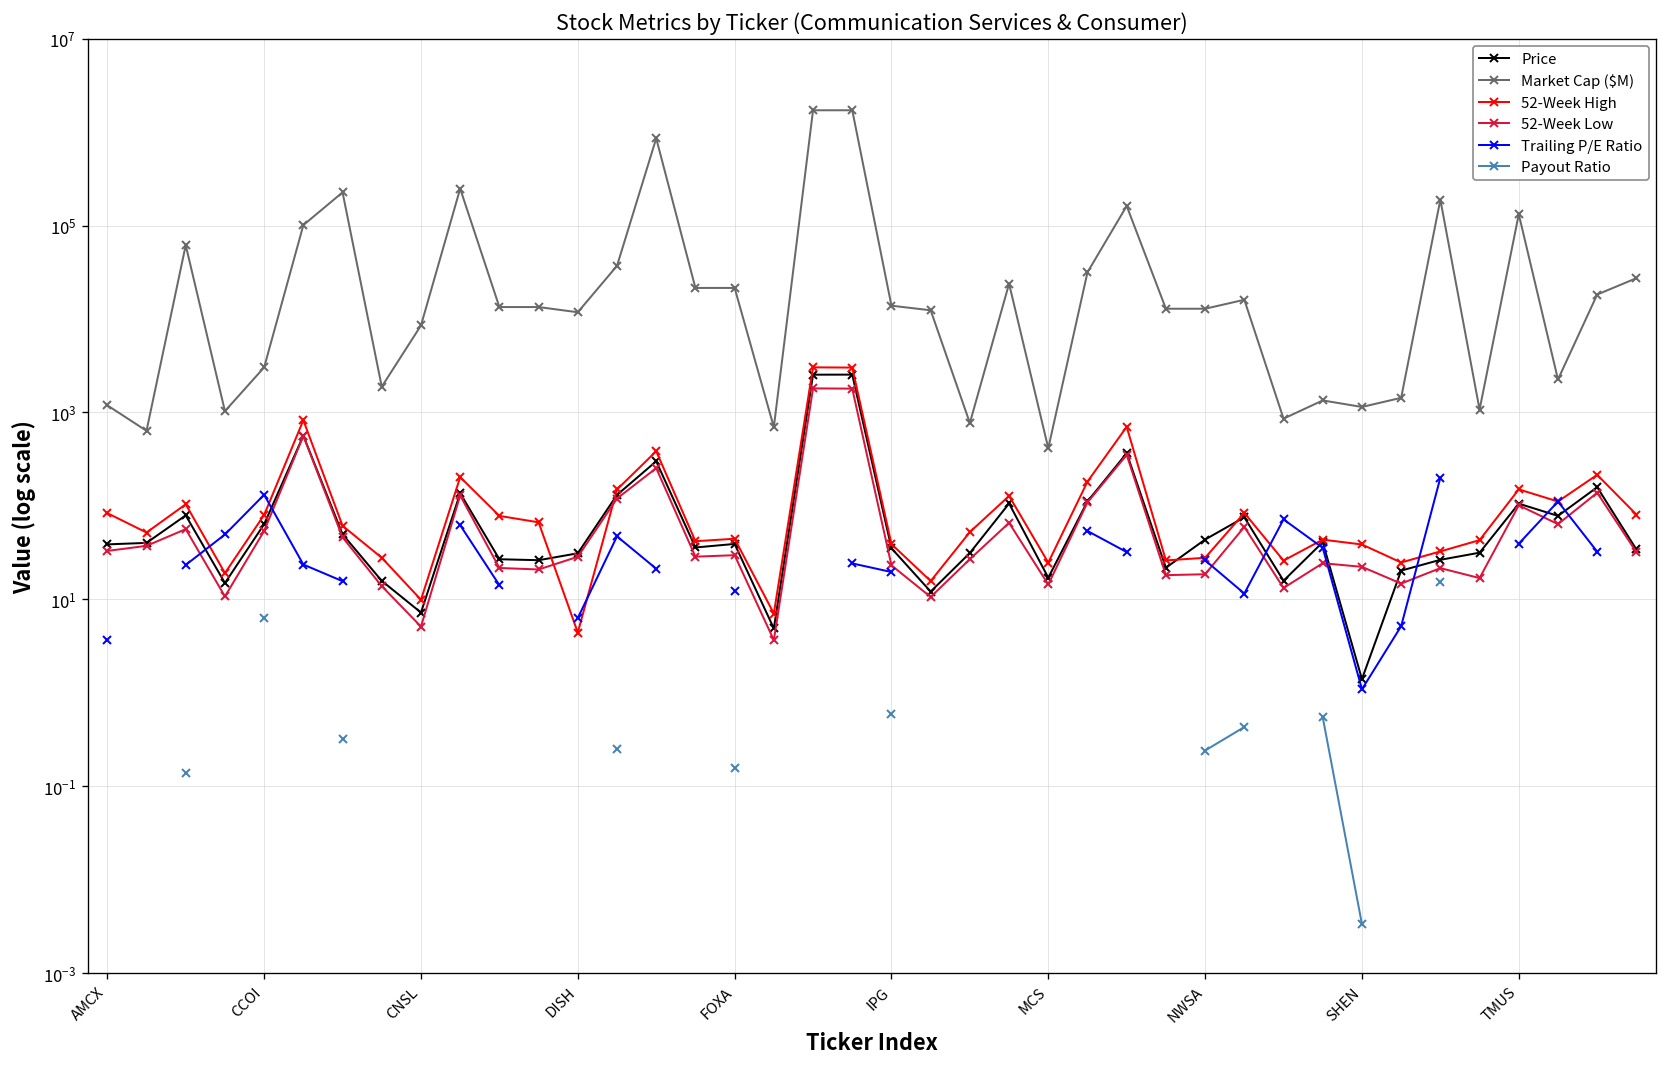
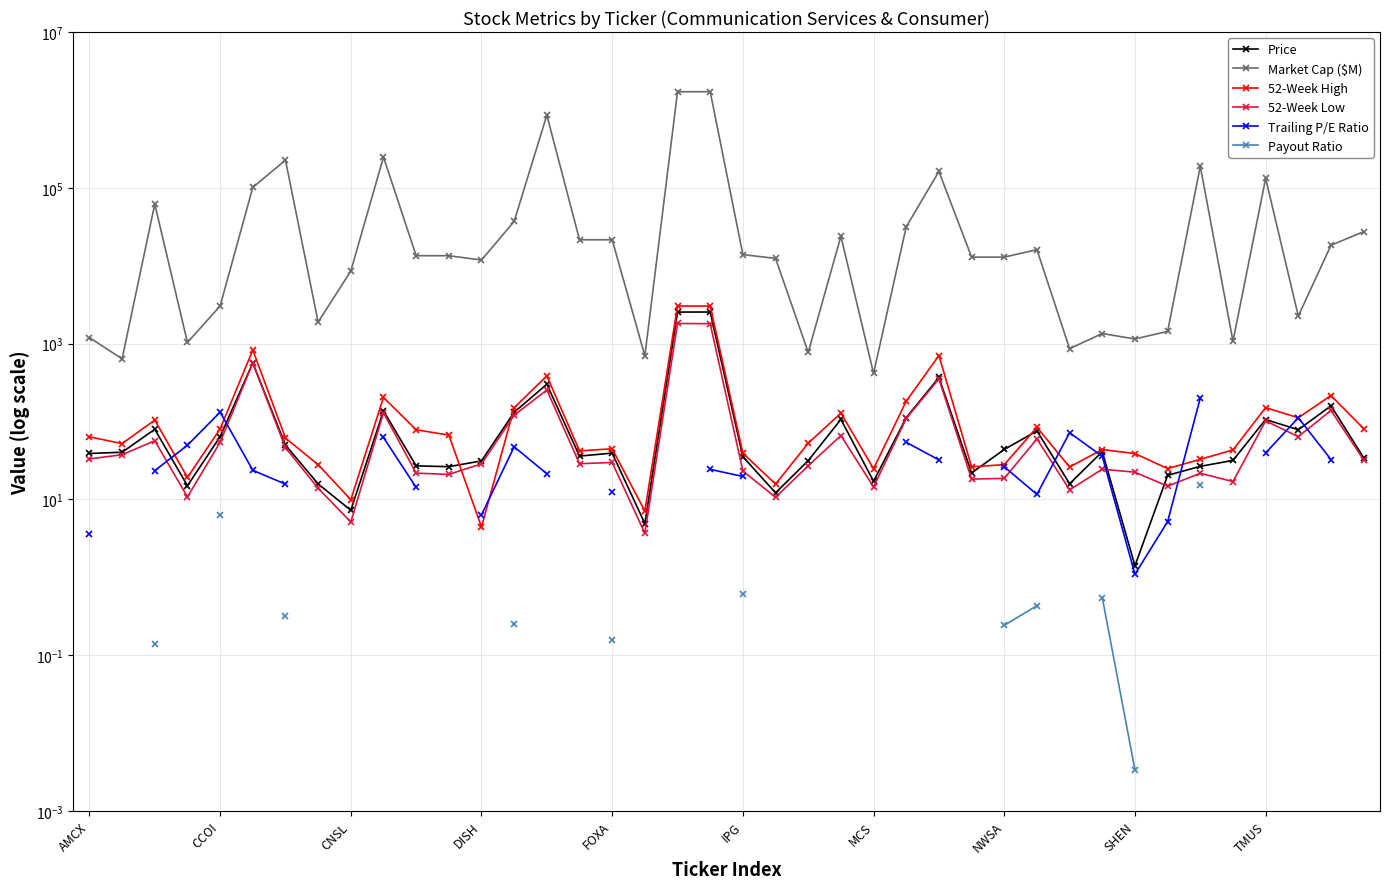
  {
    "Price": {
      "AMCX": 40,
      "CCOI": 60,
      "CNSL": 7,
      "DISH": 31,
      "FOXA": 40,
      "IPG": 40,
      "MCS": 17,
      "NWSA": 40,
      "SHEN": 1.4
    },
    "Market Cap ($M)": {
      "AMCX": 1200,
      "CCOI": 3000,
      "CNSL": 9000,
      "DISH": 12000,
      "FOXA": 21000,
      "IPG": 14000,
      "MCS": 400,
      "NWSA": 13000,
      "SHEN": 1100,
      "TMUS": 130000
    },
    "52-Week High": {
-     "AMCX": 80,
+     "AMCX": 60,
      "CCOI": 80,
      "CNSL": 10,
      "DISH": 4,
      "FOXA": 40,
      "IPG": 40,
      "MCS": 25,
      "SHEN": 40,
      "TMUS": 150
    },
    "52-Week Low": {
      "AMCX": 33,
      "CCOI": 50,
      "CNSL": 5,
      "DISH": 29,
      "FOXA": 30,
      "IPG": 23,
      "MCS": 14,
      "NWSA": 19,
      "SHEN": 22
    },
    "Trailing P/E Ratio": {
      "AMCX": 4,
      "CCOI": 130,
      "DISH": 6,
      "FOXA": 12,
      "IPG": 20,
      "SHEN": 1.1,
      "TMUS": 40
    },
    "Payout Ratio": {
      "CCOI": 6,
      "FOXA": 0.16,
      "IPG": 0.6,
      "NWSA": 0.24,
      "SHEN": 0.0033
    }
  }
